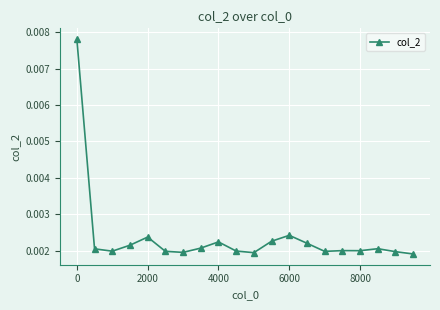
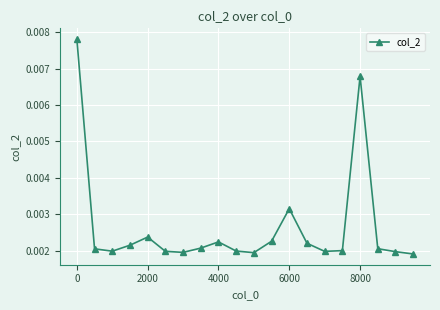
  {
    "0": 0.0078,
    "2000": 0.0024,
    "4000": 0.0022,
-   "6000": 0.0024,
-   "8000": 0.0020
+   "6000": 0.0032,
+   "8000": 0.0068
  }
